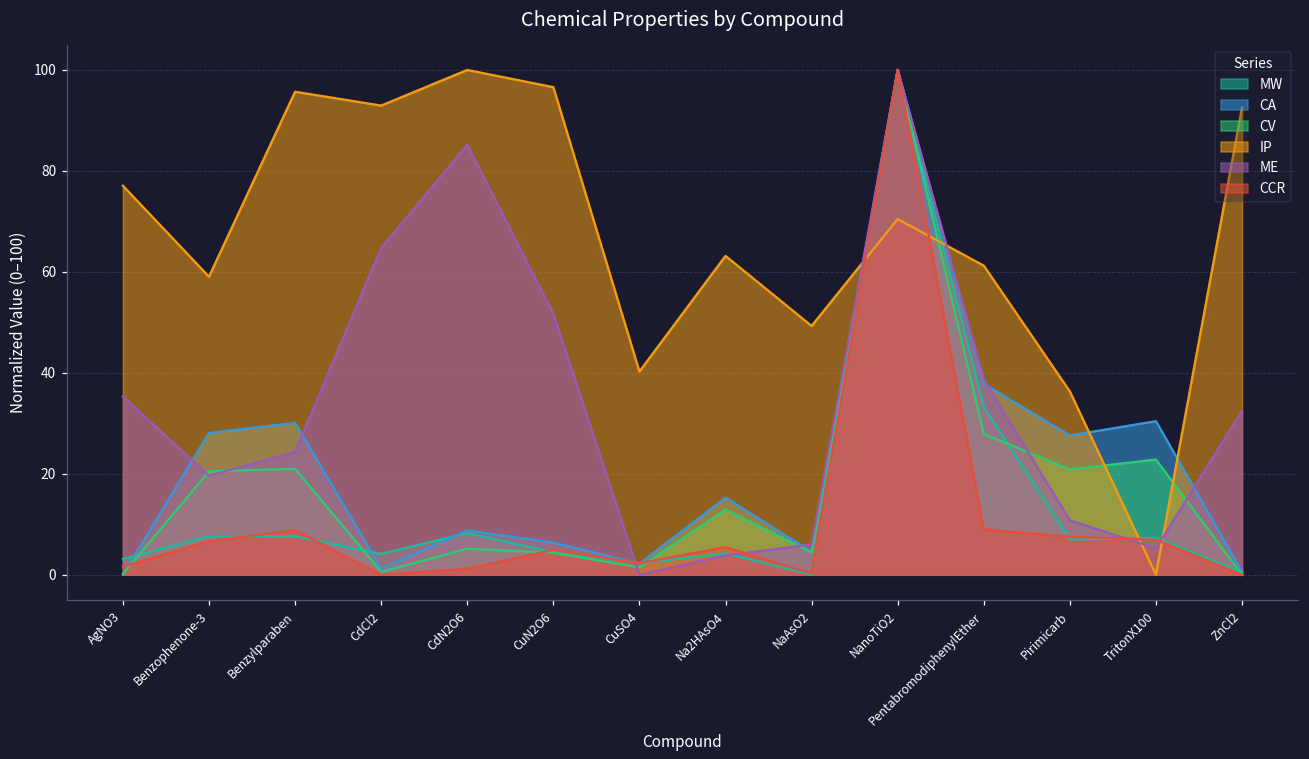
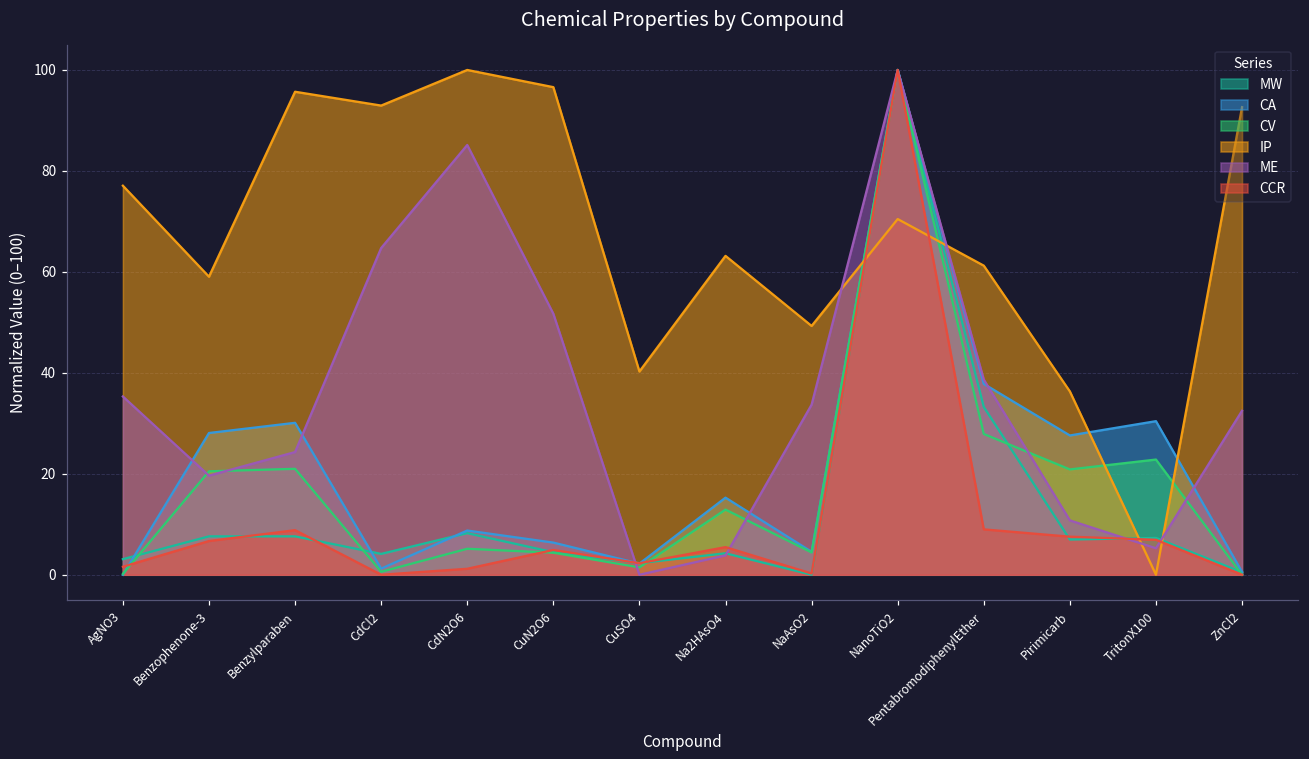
  {
    "CA": {
      "Benzophenone-3": 28,
      "Benzylparaben": 30,
      "CdCl2": 1,
      "CuN2O6": 6,
      "Na2HAsO4": 15,
      "PentabromodiphenylEther": 38,
      "Pirimicarb": 28,
      "TritonX100": 30
    },
    "IP": {
      "AgNO3": 77,
      "Benzophenone-3": 59,
      "Benzylparaben": 96,
      "CdCl2": 93,
      "CdN2O6": 100,
      "CuN2O6": 97,
      "CuSO4": 40,
      "Na2HAsO4": 63,
      "NaAsO2": 49,
      "NanoTiO2": 70,
      "PentabromodiphenylEther": 61,
      "Pirimicarb": 36,
      "TritonX100": 0
    },
    "ME": {
      "AgNO3": 35,
      "Benzophenone-3": 20,
      "Benzylparaben": 24,
      "CdCl2": 65,
      "CdN2O6": 85,
      "CuN2O6": 52,
      "CuSO4": 0,
-     "NaAsO2": 6,
+     "NaAsO2": 34,
      "PentabromodiphenylEther": 39,
      "Pirimicarb": 11,
      "TritonX100": 5,
      "ZnCl2": 32
    },
    "CCR": {
      "AgNO3": 2,
      "Benzophenone-3": 7,
      "Benzylparaben": 9,
      "CdCl2": 0,
      "CdN2O6": 1,
      "Na2HAsO4": 5,
      "PentabromodiphenylEther": 9,
      "Pirimicarb": 8
    }
  }
